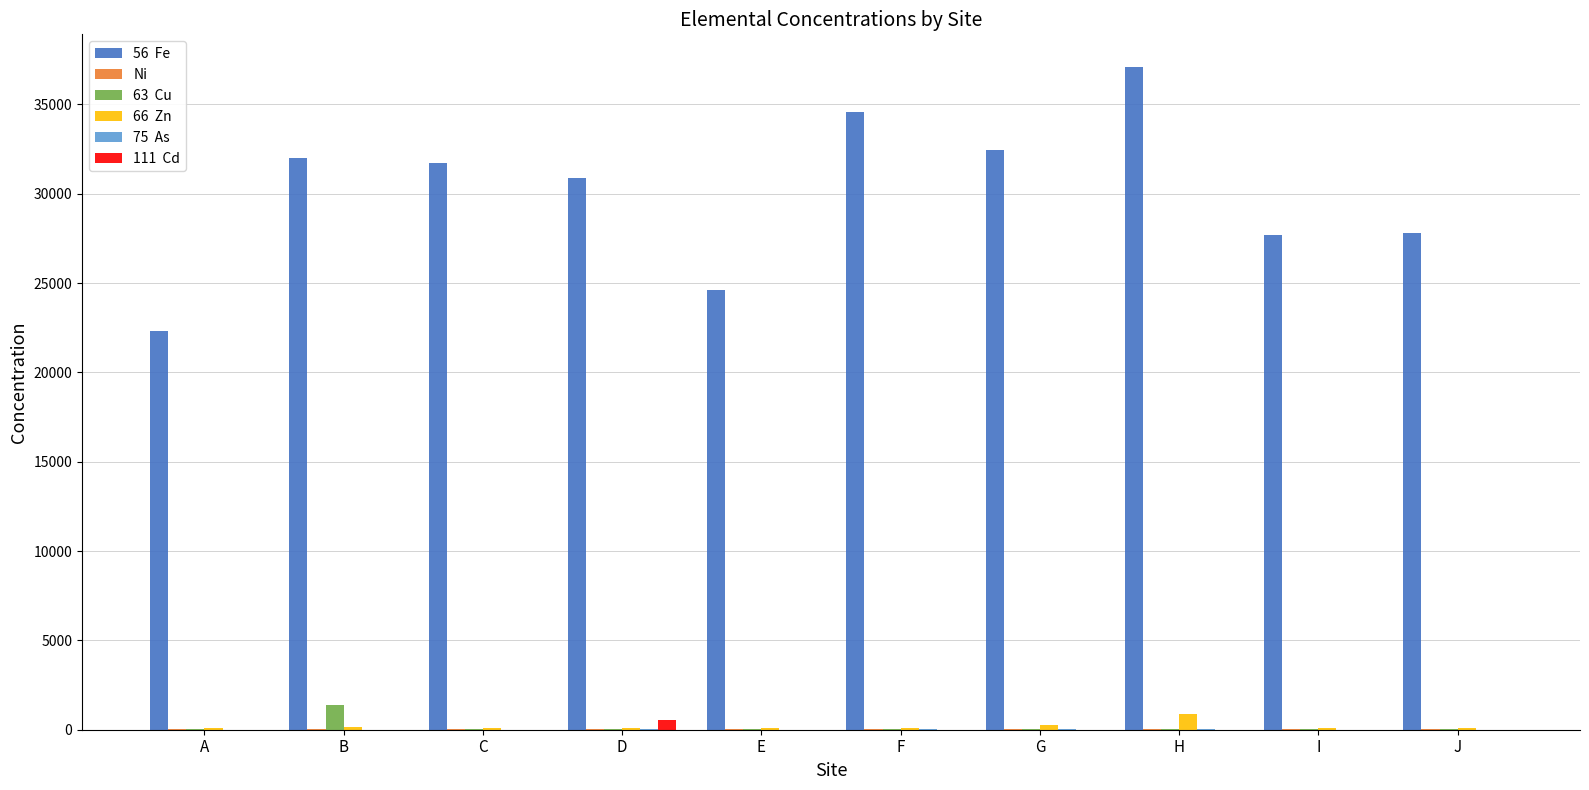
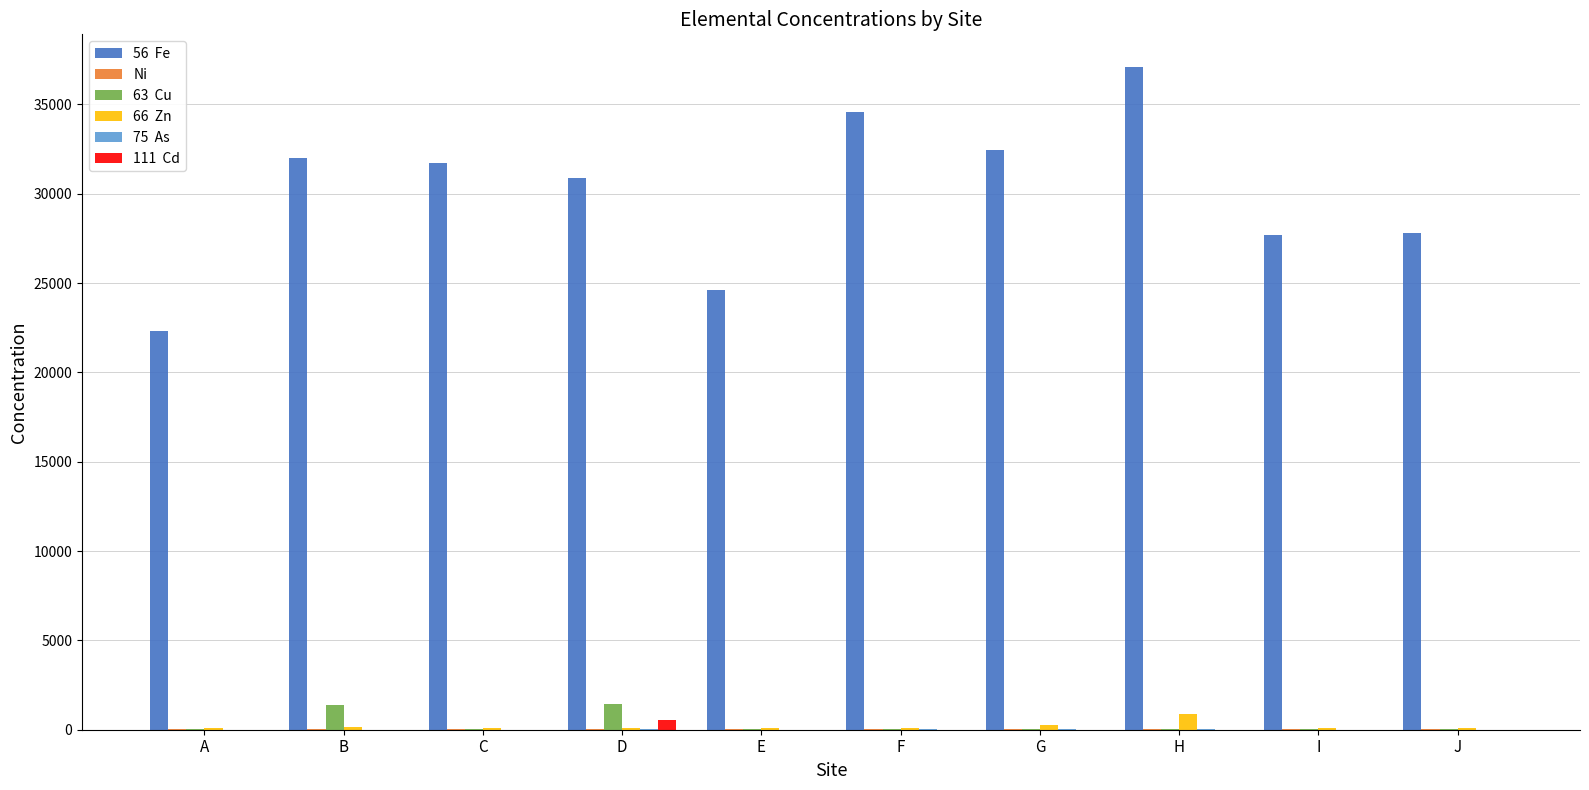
  {
    "63 Cu": {
      "B": 1400,
-     "D": 0
+     "D": 1400
    },
    "66 Zn": {
      "G": 200,
      "H": 900
    },
    "111 Cd": {
      "D": 500
    }
  }
